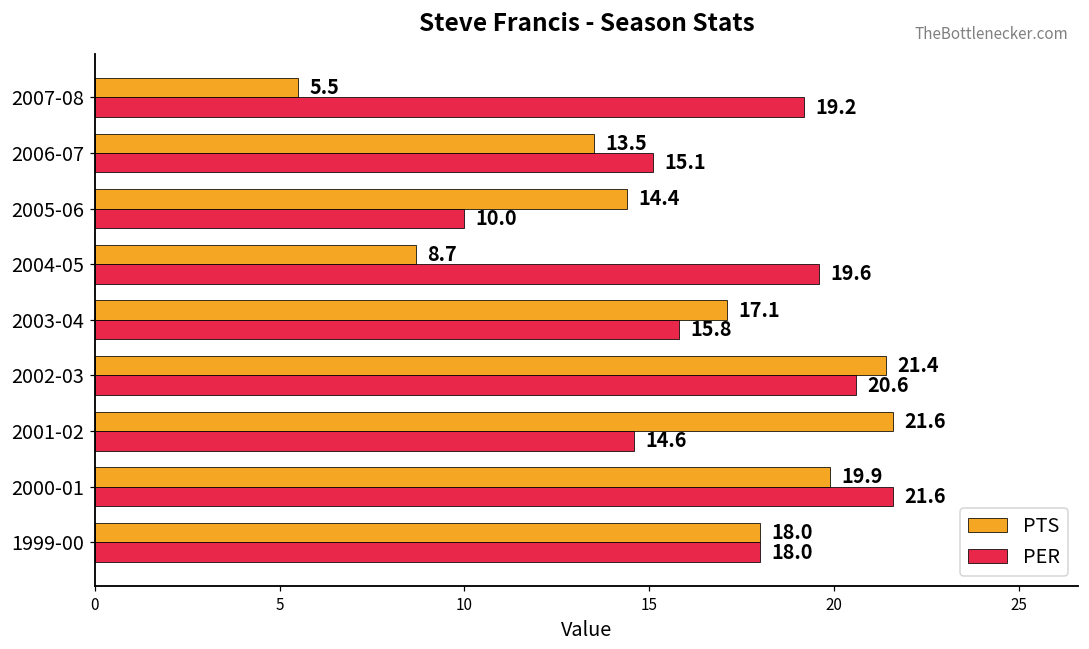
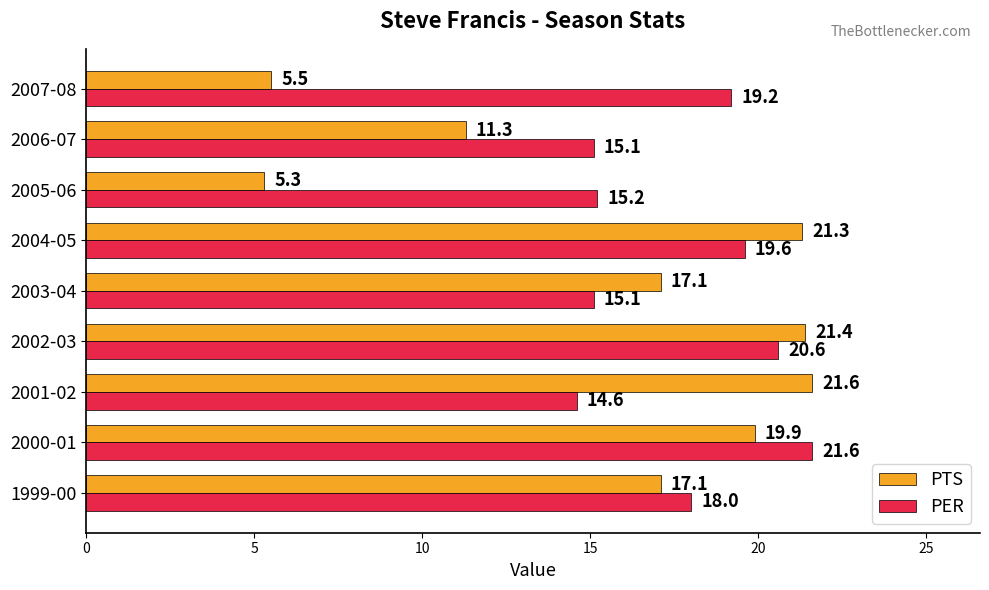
  {
    "PTS": {
      "2007-08": 5.5,
-     "2006-07": 13.5,
-     "2005-06": 14.4,
-     "2004-05": 8.7,
+     "2006-07": 11.3,
+     "2005-06": 5.3,
+     "2004-05": 21.3,
      "2003-04": 17.1,
      "2002-03": 21.4,
      "2001-02": 21.6,
      "2000-01": 19.9,
-     "1999-00": 18.0
+     "1999-00": 17.1
    },
    "PER": {
      "2007-08": 19.2,
      "2006-07": 15.1,
-     "2005-06": 10.0,
+     "2005-06": 15.2,
      "2004-05": 19.6,
-     "2003-04": 15.8,
+     "2003-04": 15.1,
      "2002-03": 20.6,
      "2001-02": 14.6,
      "2000-01": 21.6,
      "1999-00": 18.0
    }
  }
